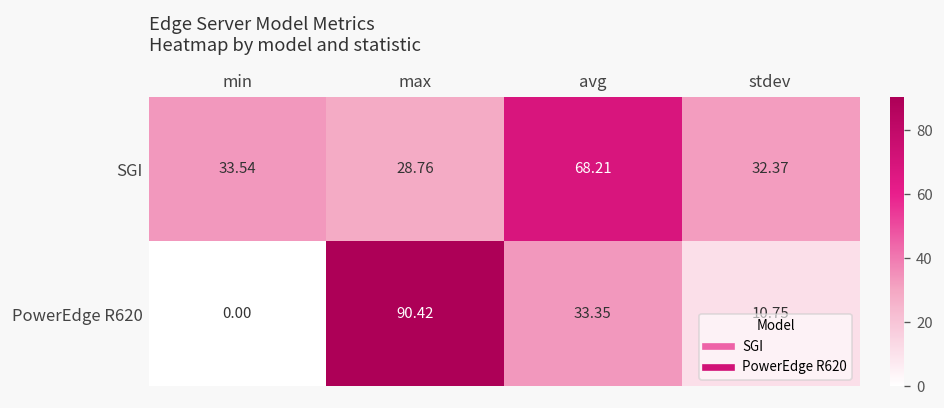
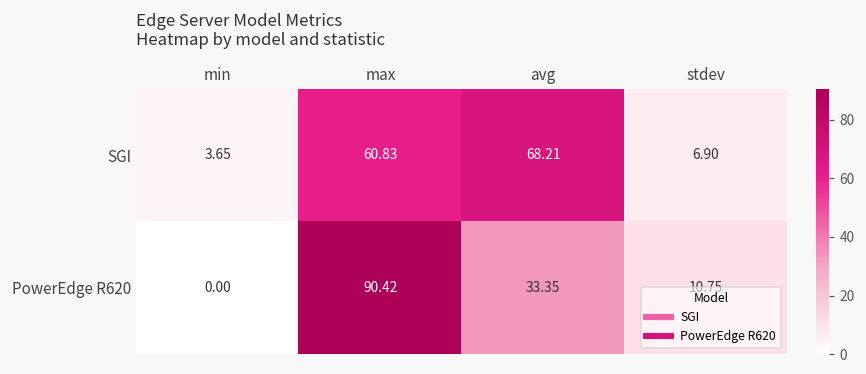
  {
    "SGI": {
-     "min": 33.54,
-     "max": 28.76,
+     "min": 3.65,
+     "max": 60.83,
      "avg": 68.21,
-     "stdev": 32.37
+     "stdev": 6.90
    },
    "PowerEdge R620": {
      "min": 0.00,
      "max": 90.42,
      "avg": 33.35
    }
  }
